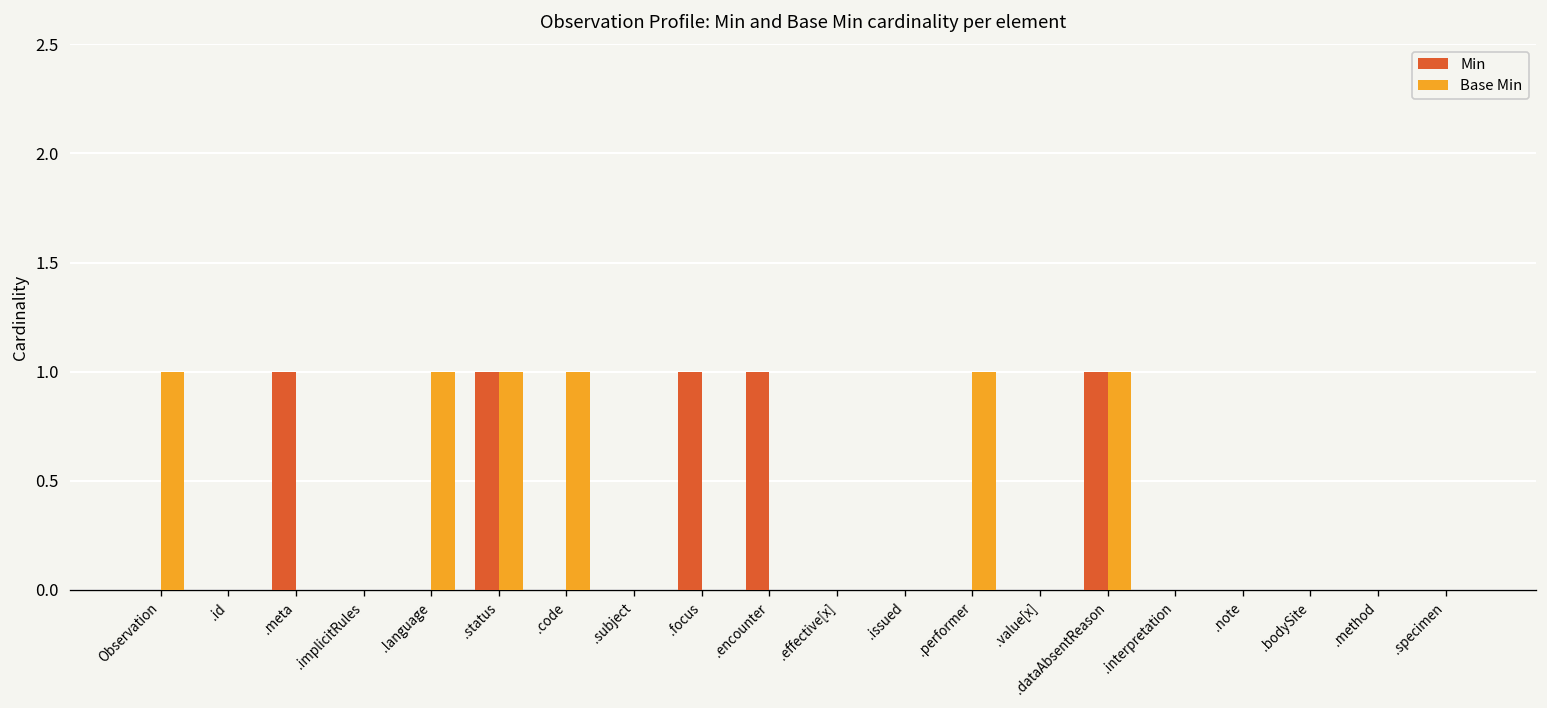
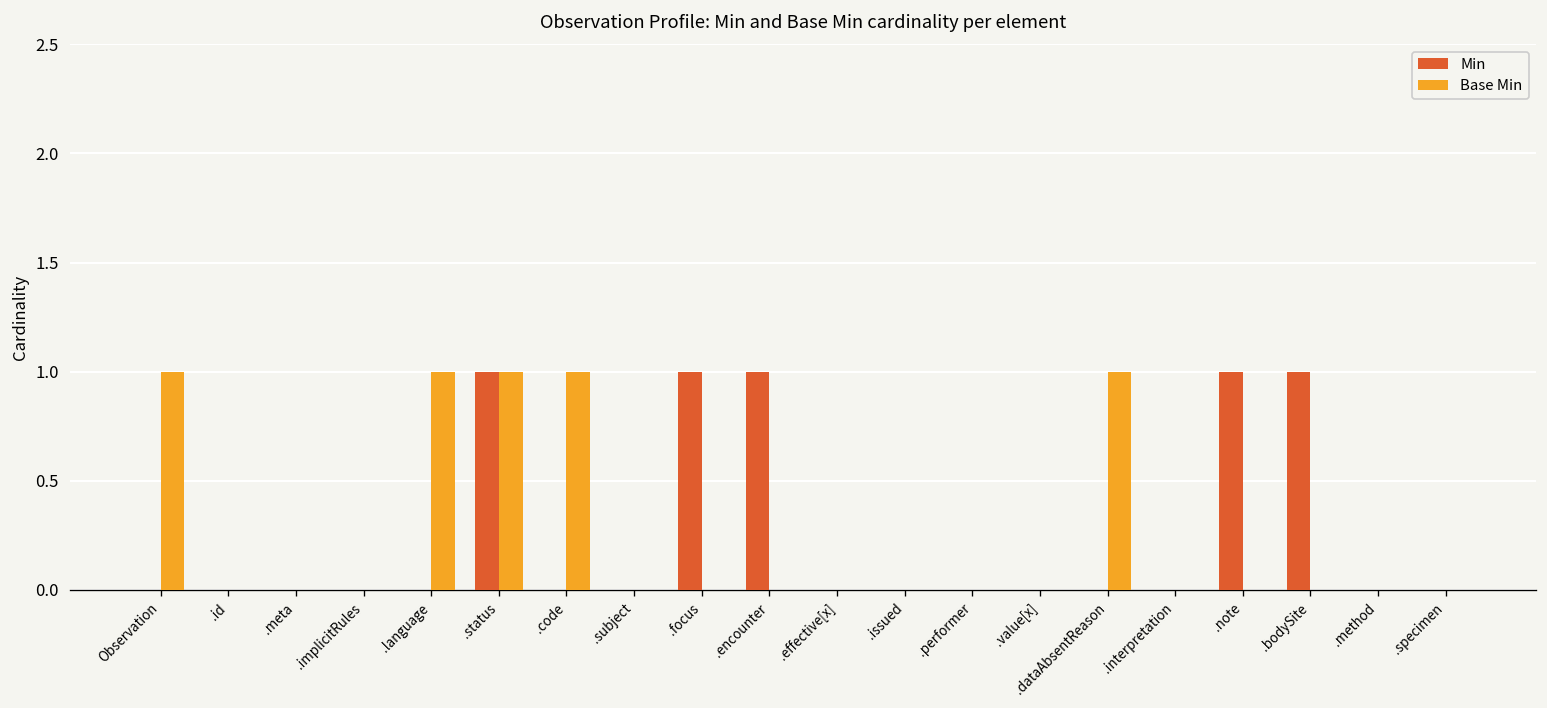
  {
    "Min": {
      "Observation": 0,
      ".id": 0,
-     ".meta": 1,
+     ".meta": 0,
      ".implicitRules": 0,
      ".language": 0,
      ".status": 1,
      ".code": 0,
      ".subject": 0,
      ".focus": 1,
      ".encounter": 1,
      ".effective[x]": 0,
      ".issued": 0,
      ".performer": 0,
      ".value[x]": 0,
-     ".dataAbsentReason": 1,
+     ".dataAbsentReason": 0,
      ".interpretation": 0,
-     ".note": 0,
-     ".bodySite": 0,
+     ".note": 1,
+     ".bodySite": 1,
      ".method": 0,
      ".specimen": 0
    },
    "Base Min": {
      "Observation": 1,
      ".id": 0,
      ".meta": 0,
      ".implicitRules": 0,
      ".language": 1,
      ".status": 1,
      ".code": 1,
      ".subject": 0,
      ".focus": 0,
      ".encounter": 0,
      ".effective[x]": 0,
      ".issued": 0,
-     ".performer": 1,
+     ".performer": 0,
      ".value[x]": 0,
      ".dataAbsentReason": 1,
      ".interpretation": 0,
      ".note": 0,
      ".bodySite": 0,
      ".method": 0,
      ".specimen": 0
    }
  }
